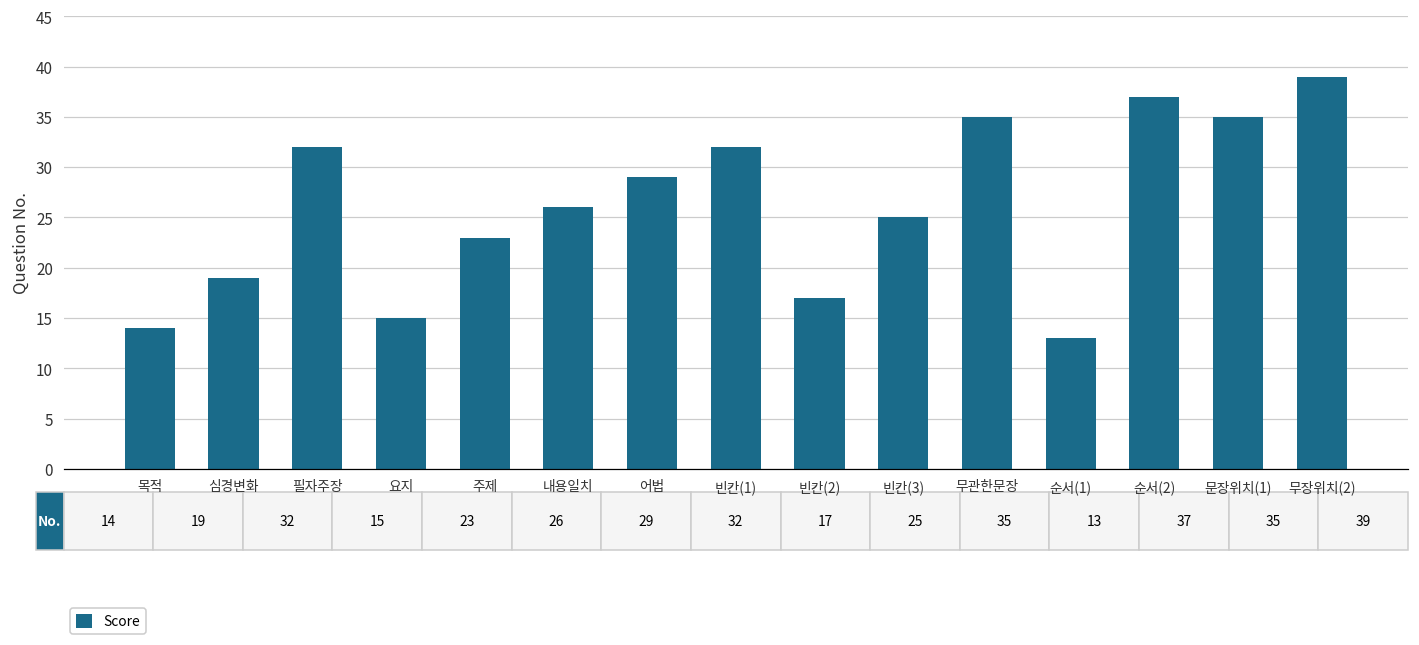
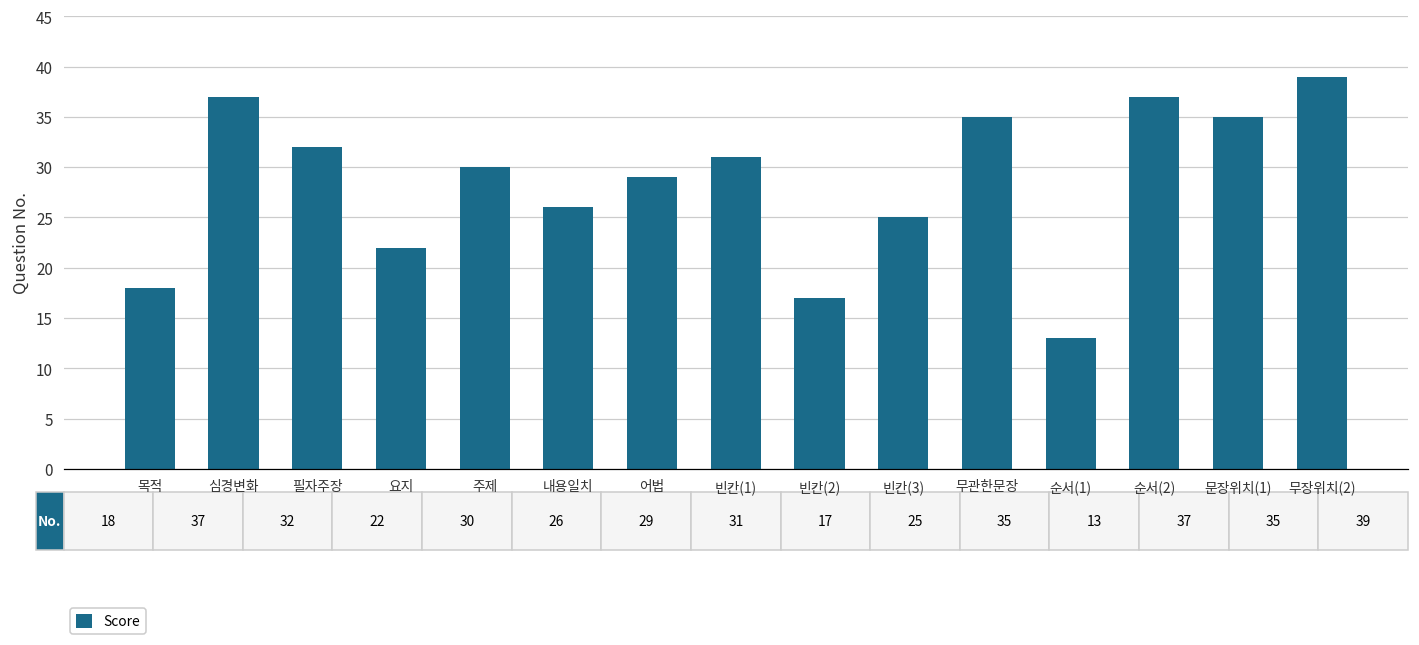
  {
-   "목적": 14,
-   "심경변화": 19,
-   "요지": 15,
-   "주제": 23,
-   "빈칸(1)": 32
+   "목적": 18,
+   "심경변화": 37,
+   "요지": 22,
+   "주제": 30,
+   "빈칸(1)": 31
  }
